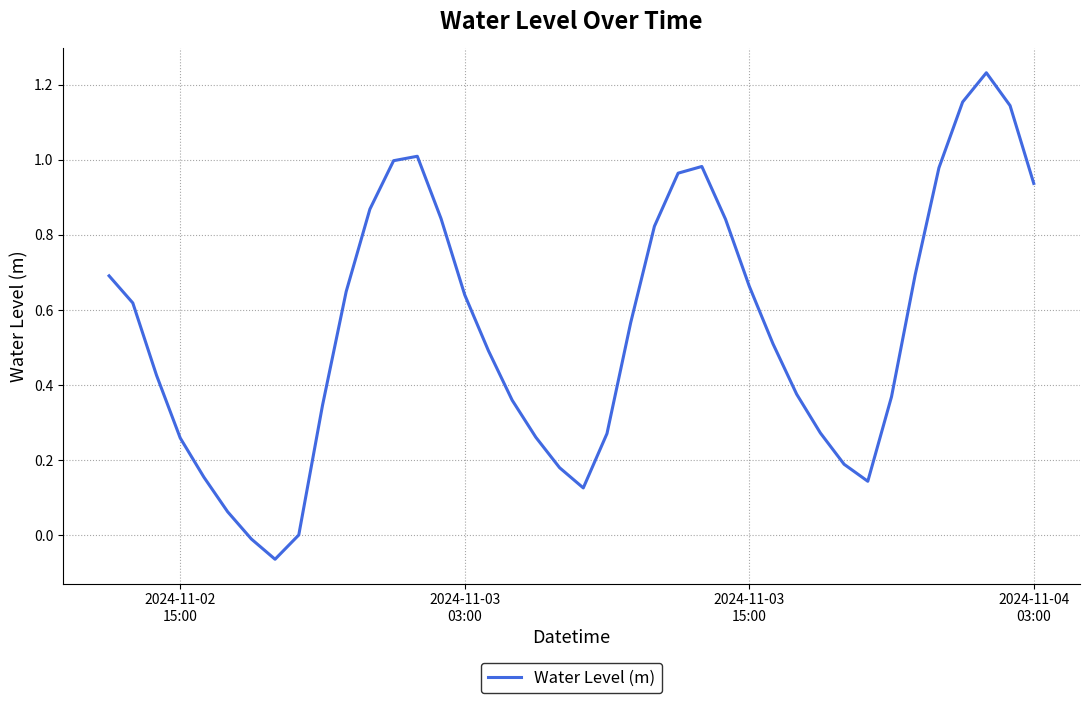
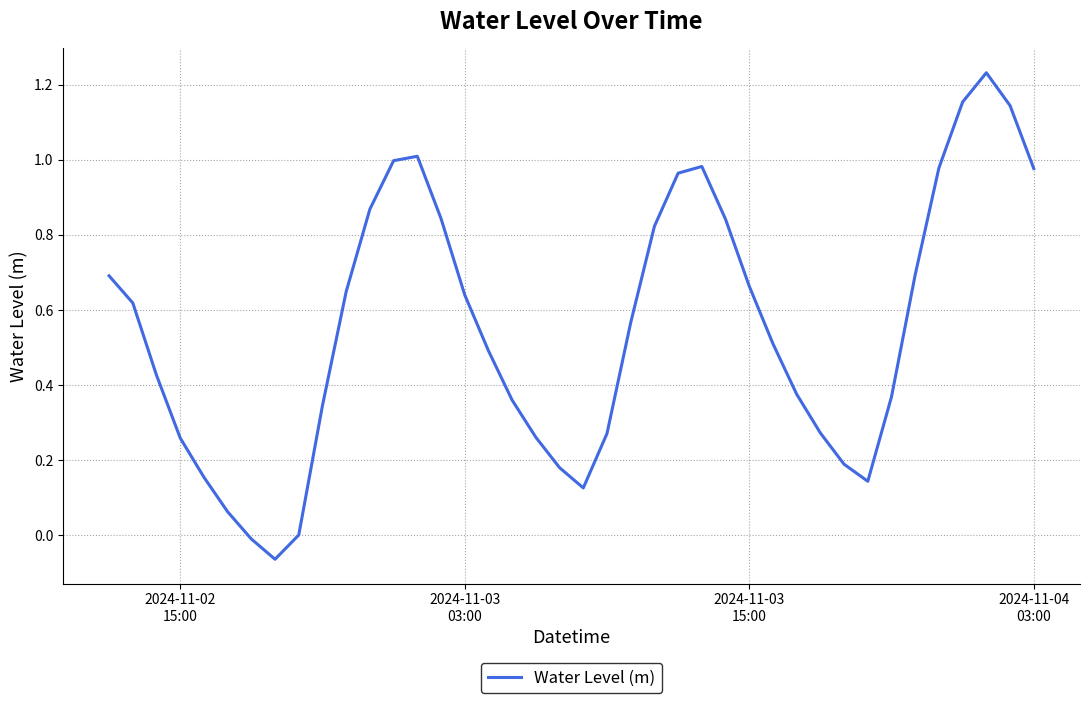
  {
    "2024-11-02 15:00": 0.26,
    "2024-11-03 03:00": 0.64,
    "2024-11-03 15:00": 0.66,
-   "2024-11-04 03:00": 0.94
+   "2024-11-04 03:00": 0.98
  }
